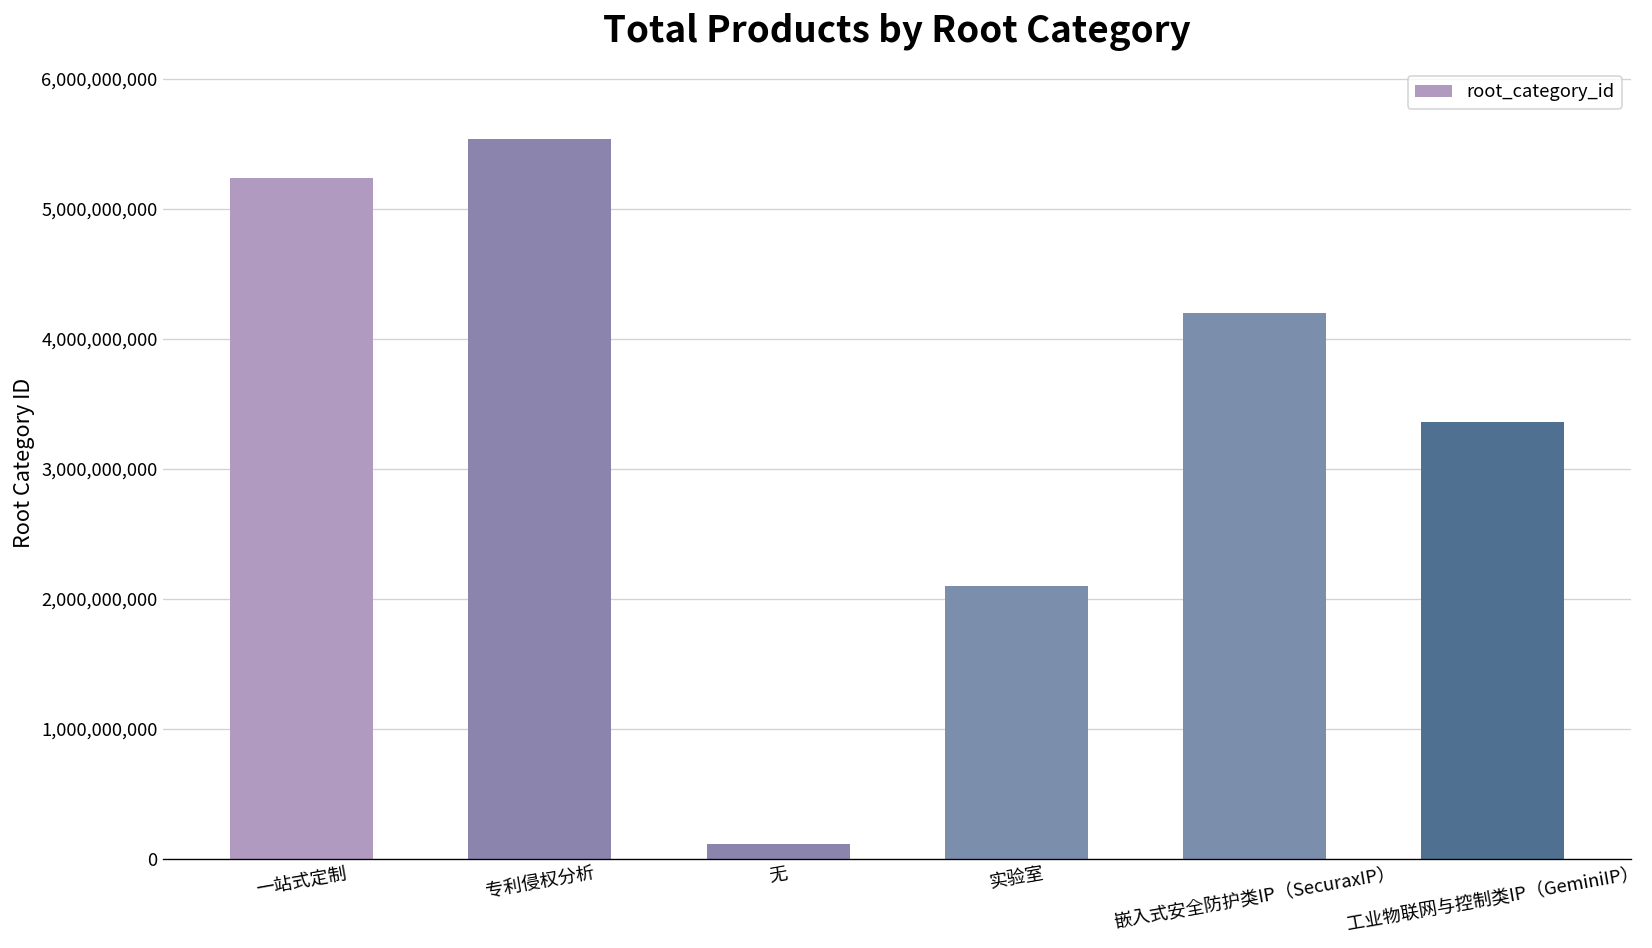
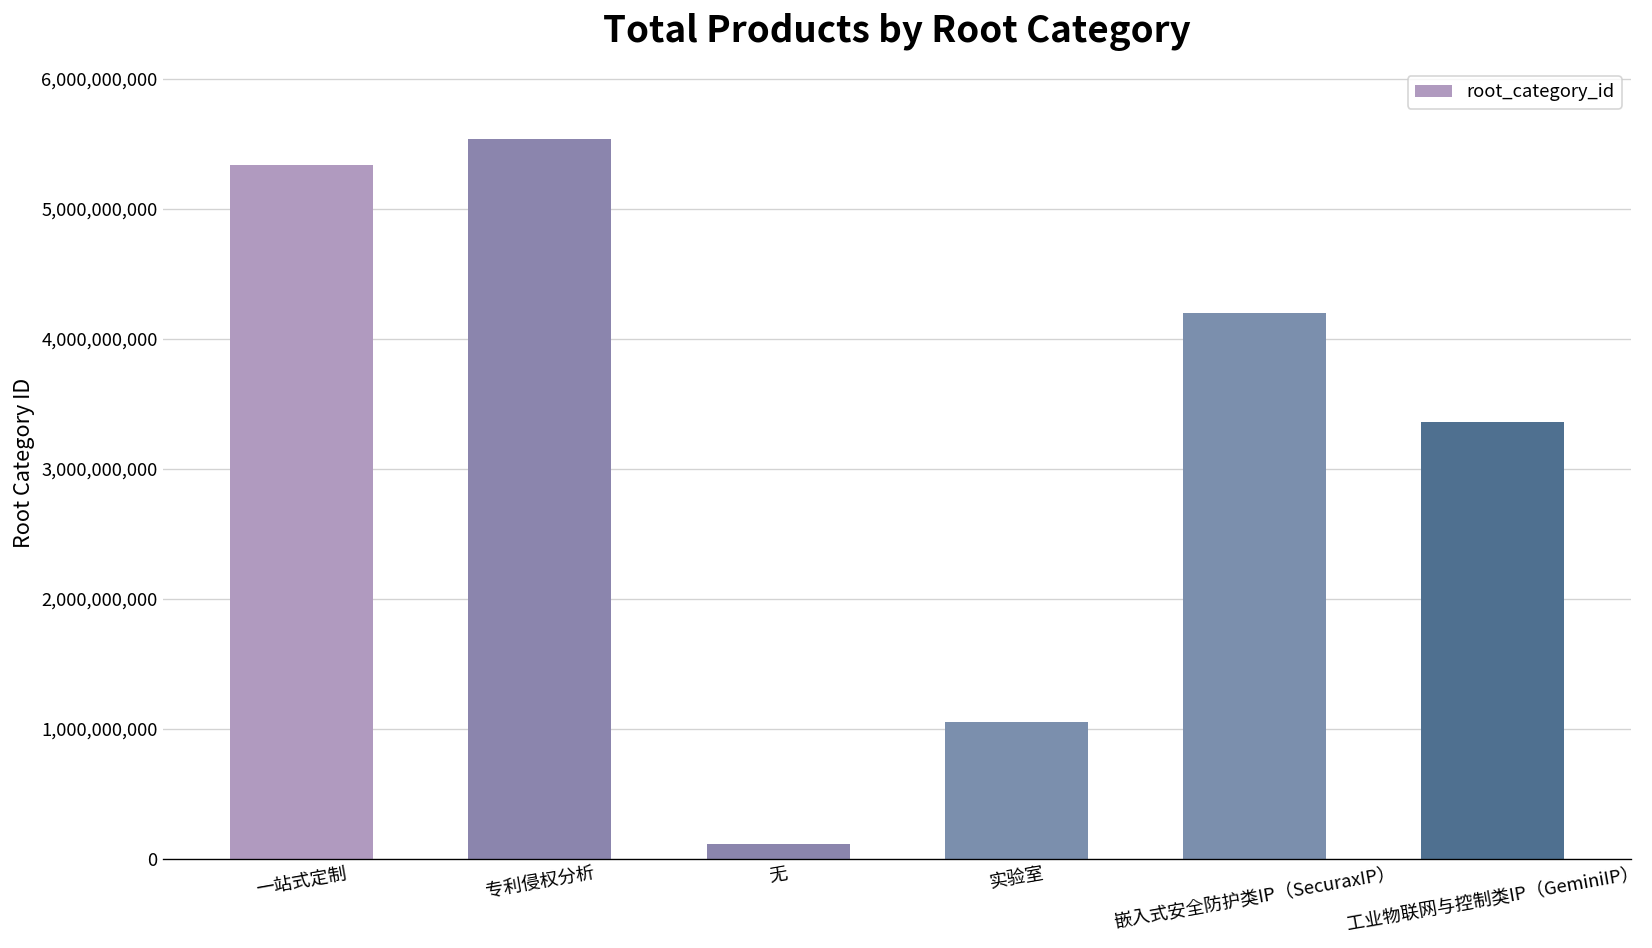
  {
-   "一站式定制": "5,230,000,000",
+   "一站式定制": "5,330,000,000",
    "专利侵权分析": "5,540,000,000",
    "无": "110,000,000",
-   "实验室": "2,100,000,000",
+   "实验室": "1,050,000,000",
    "嵌入式安全防护类IP（SecuraxIP）": "4,200,000,000",
    "工业物联网与控制类IP（GeminiIP）": "3,360,000,000"
  }
